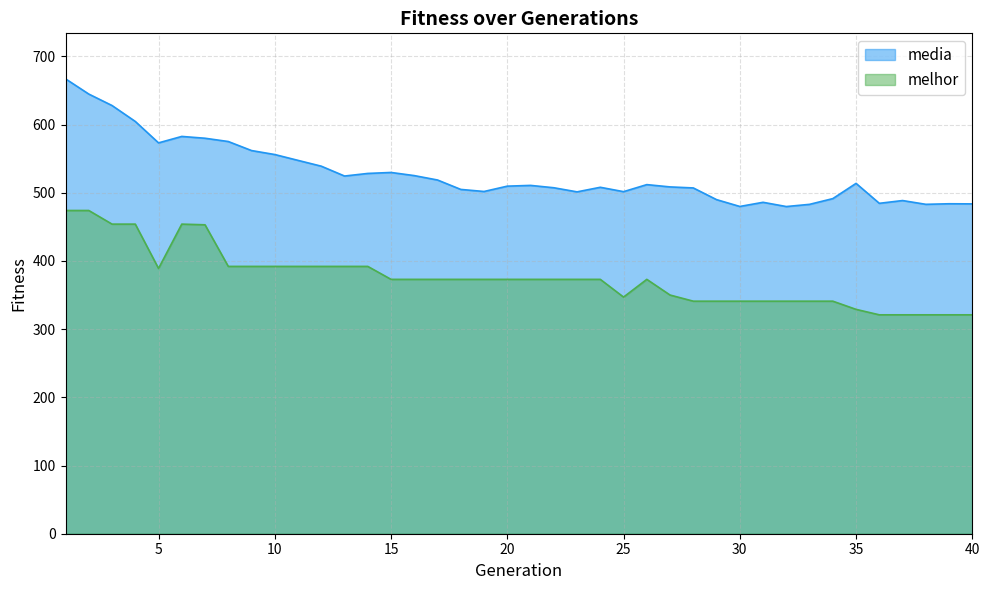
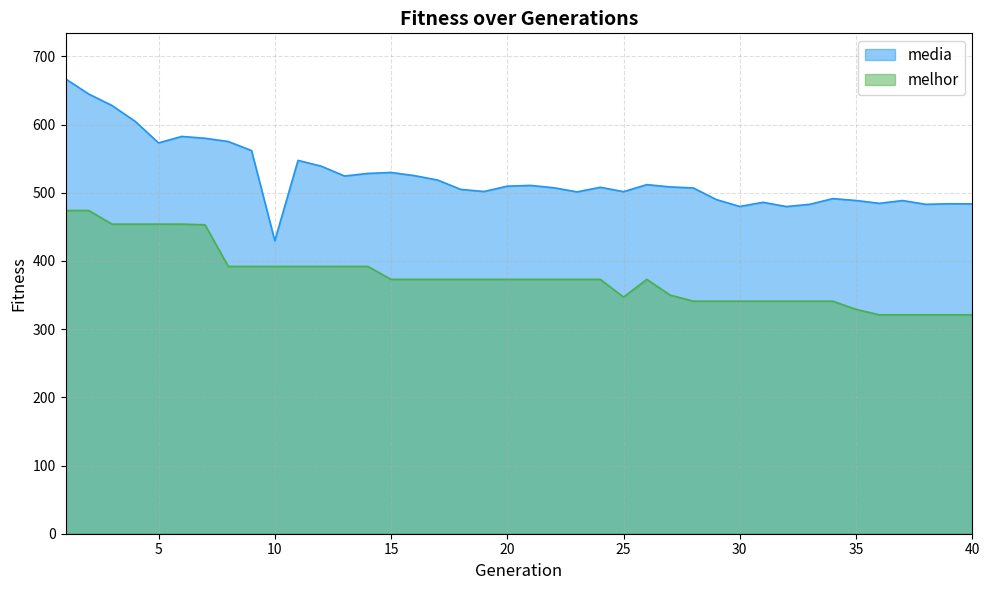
  {
    "media": {
      "5": 570,
-     "10": 560,
+     "10": 430,
      "15": 530,
      "20": 510,
      "25": 500,
      "30": 480,
-     "35": 510,
+     "35": 490,
      "40": 480
    },
    "melhor": {
-     "5": 390,
+     "5": 450,
      "10": 390,
      "15": 370,
      "20": 370,
      "25": 350,
      "30": 340,
      "35": 330,
      "40": 320
    }
  }
